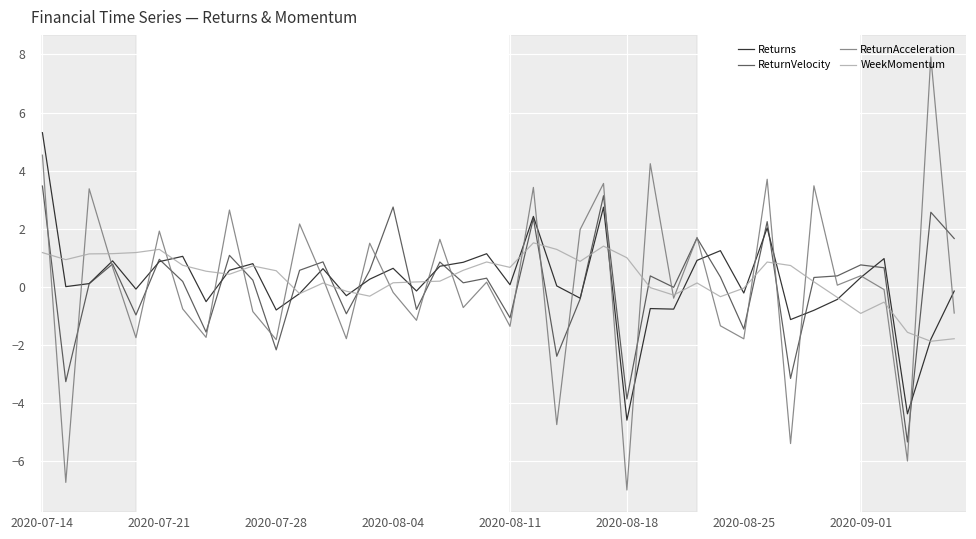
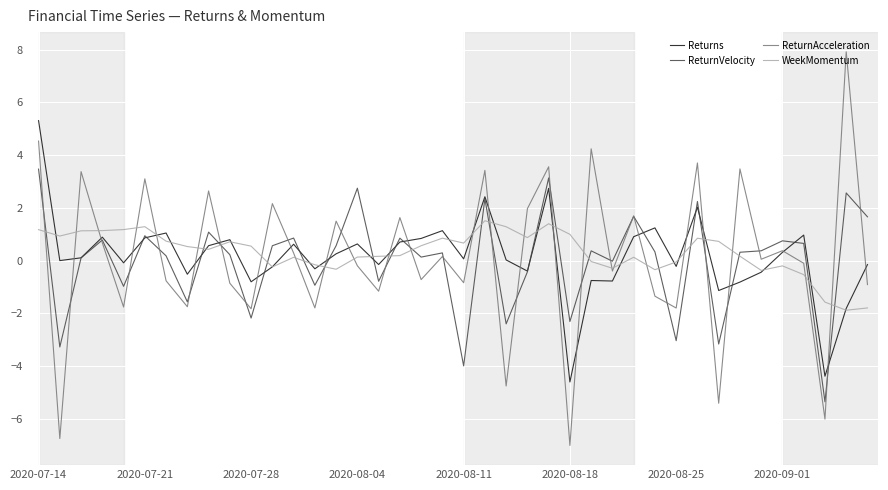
  {
    "Returns": {
      "2020-07-14": 5.3,
      "2020-07-28": -0.8,
      "2020-08-04": 0.6,
      "2020-08-11": 0.1,
      "2020-08-18": -4.6,
      "2020-08-25": -0.2
    },
    "ReturnVelocity": {
      "2020-07-14": 3.5,
      "2020-07-28": -2.2,
      "2020-08-04": 2.7,
-     "2020-08-11": -1.1,
-     "2020-08-18": -3.9,
-     "2020-08-25": -1.5,
+     "2020-08-11": -4.0,
+     "2020-08-18": -2.3,
+     "2020-08-25": -3.0,
      "2020-09-01": 0.8
    },
    "ReturnAcceleration": {
      "2020-07-14": 4.5,
-     "2020-07-21": 1.9,
+     "2020-07-21": 3.1,
      "2020-07-28": -1.8,
      "2020-08-04": -0.2,
-     "2020-08-11": -1.4,
+     "2020-08-11": -0.8,
      "2020-08-18": -7.0,
      "2020-08-25": -1.8
    },
    "WeekMomentum": {
      "2020-07-14": 1.2,
      "2020-07-21": 1.3,
      "2020-07-28": 0.6,
      "2020-08-04": 0.1,
      "2020-08-11": 0.7,
      "2020-08-18": 1.0,
      "2020-08-25": 0.0,
-     "2020-09-01": -0.9
+     "2020-09-01": -0.2
    }
  }
